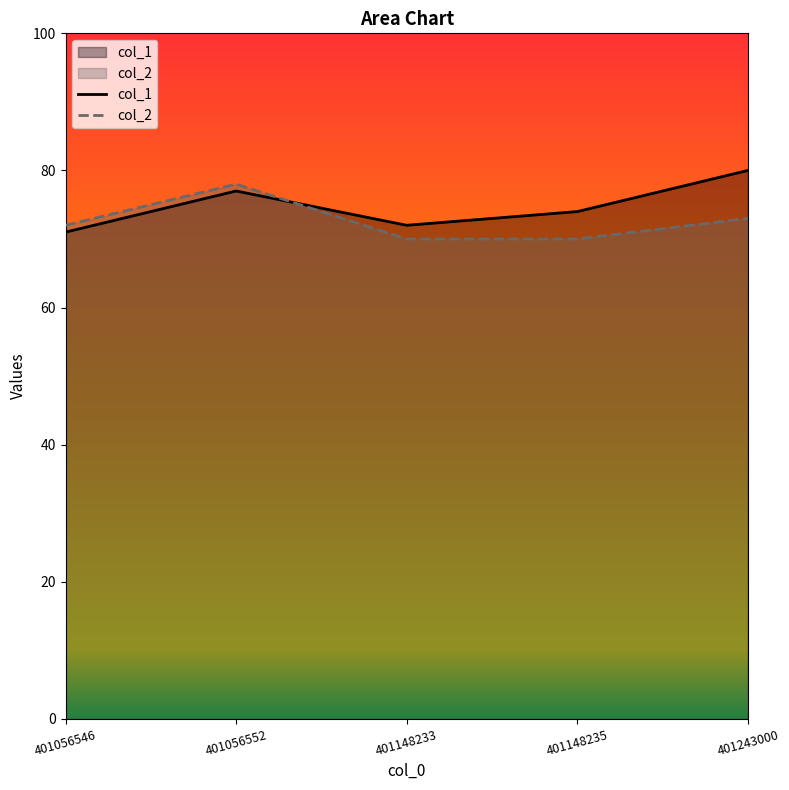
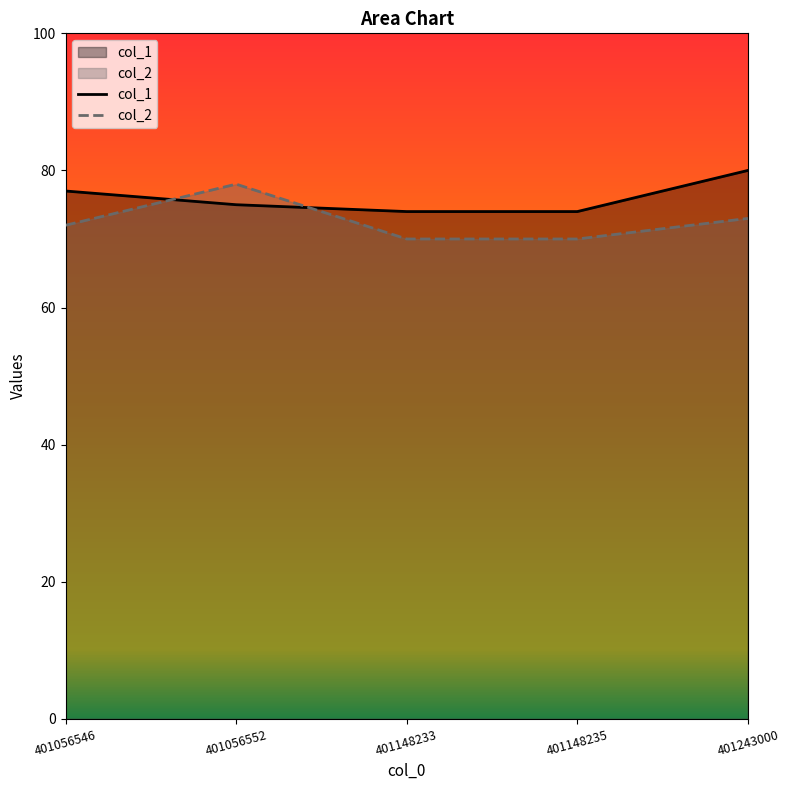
  {
    "col_1": {
-     "401056546": 71,
-     "401056552": 77,
-     "401148233": 72,
+     "401056546": 77,
+     "401056552": 75,
+     "401148233": 74,
      "401148235": 74,
      "401243000": 80
    },
    "col_2": {
      "401056546": 72,
      "401056552": 78,
      "401148233": 70,
      "401148235": 70,
      "401243000": 73
    }
  }
